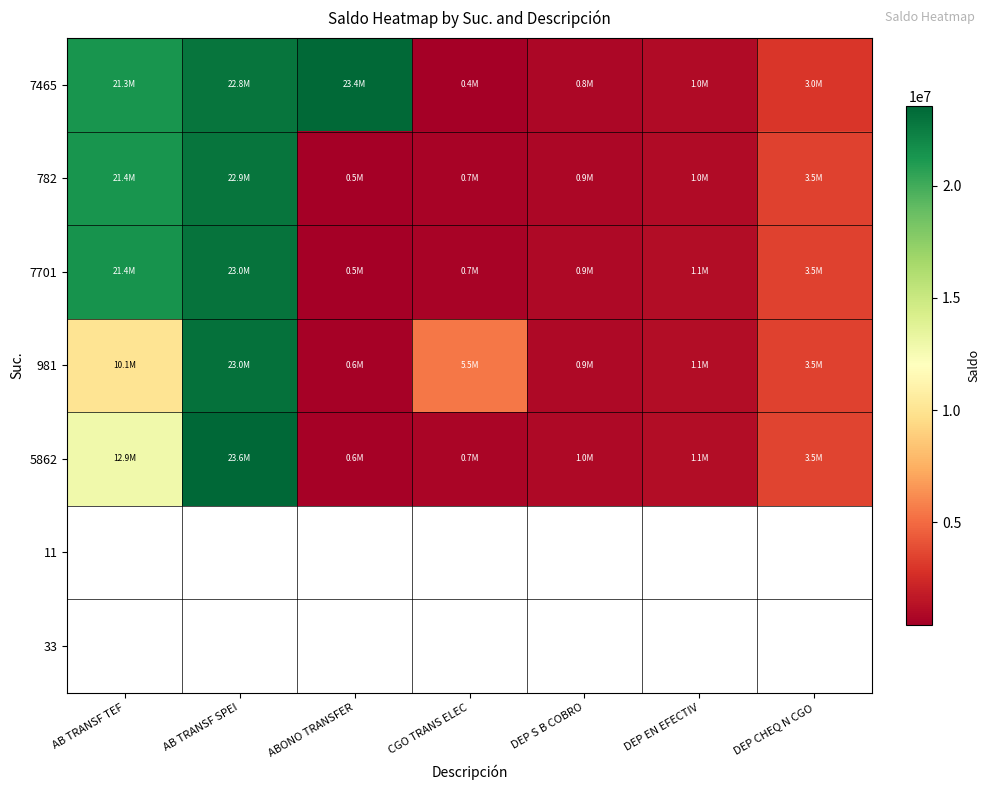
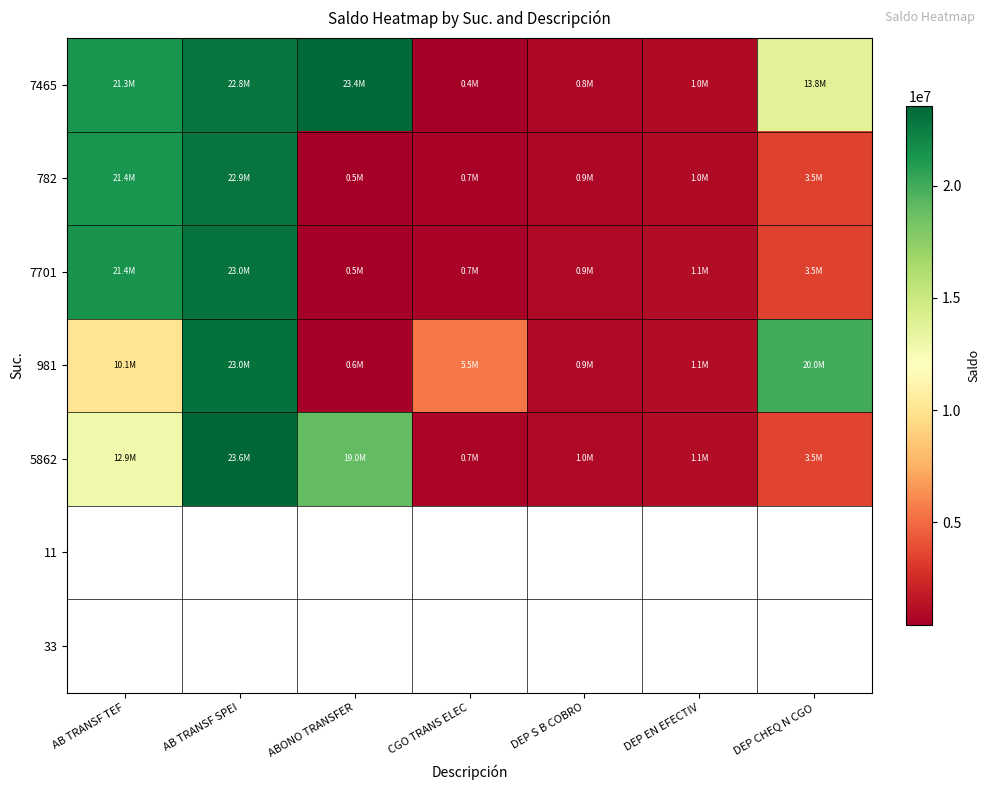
  {
    "7465": {
      "AB TRANSF TEF": "21.3M",
      "AB TRANSF SPEI": "22.8M",
      "ABONO TRANSFER": "23.4M",
      "CGO TRANS ELEC": "0.4M",
      "DEP S B COBRO": "0.8M",
      "DEP EN EFECTIV": "1.0M",
-     "DEP CHEQ N CGO": "3.0M"
+     "DEP CHEQ N CGO": "13.8M"
    },
    "782": {
      "AB TRANSF TEF": "21.4M",
      "AB TRANSF SPEI": "22.9M",
      "ABONO TRANSFER": "0.5M",
      "CGO TRANS ELEC": "0.7M",
      "DEP S B COBRO": "0.9M",
      "DEP EN EFECTIV": "1.0M",
      "DEP CHEQ N CGO": "3.5M"
    },
    "7701": {
      "AB TRANSF TEF": "21.4M",
      "AB TRANSF SPEI": "23.0M",
      "ABONO TRANSFER": "0.5M",
      "CGO TRANS ELEC": "0.7M",
      "DEP S B COBRO": "0.9M",
      "DEP EN EFECTIV": "1.1M",
      "DEP CHEQ N CGO": "3.5M"
    },
    "981": {
      "AB TRANSF TEF": "10.1M",
      "AB TRANSF SPEI": "23.0M",
      "ABONO TRANSFER": "0.6M",
      "CGO TRANS ELEC": "5.5M",
      "DEP S B COBRO": "0.9M",
      "DEP EN EFECTIV": "1.1M",
-     "DEP CHEQ N CGO": "3.5M"
+     "DEP CHEQ N CGO": "20.0M"
    },
    "5862": {
      "AB TRANSF TEF": "12.9M",
      "AB TRANSF SPEI": "23.6M",
-     "ABONO TRANSFER": "0.6M",
+     "ABONO TRANSFER": "19.0M",
      "CGO TRANS ELEC": "0.7M",
      "DEP S B COBRO": "1.0M",
      "DEP EN EFECTIV": "1.1M",
      "DEP CHEQ N CGO": "3.5M"
    }
  }
